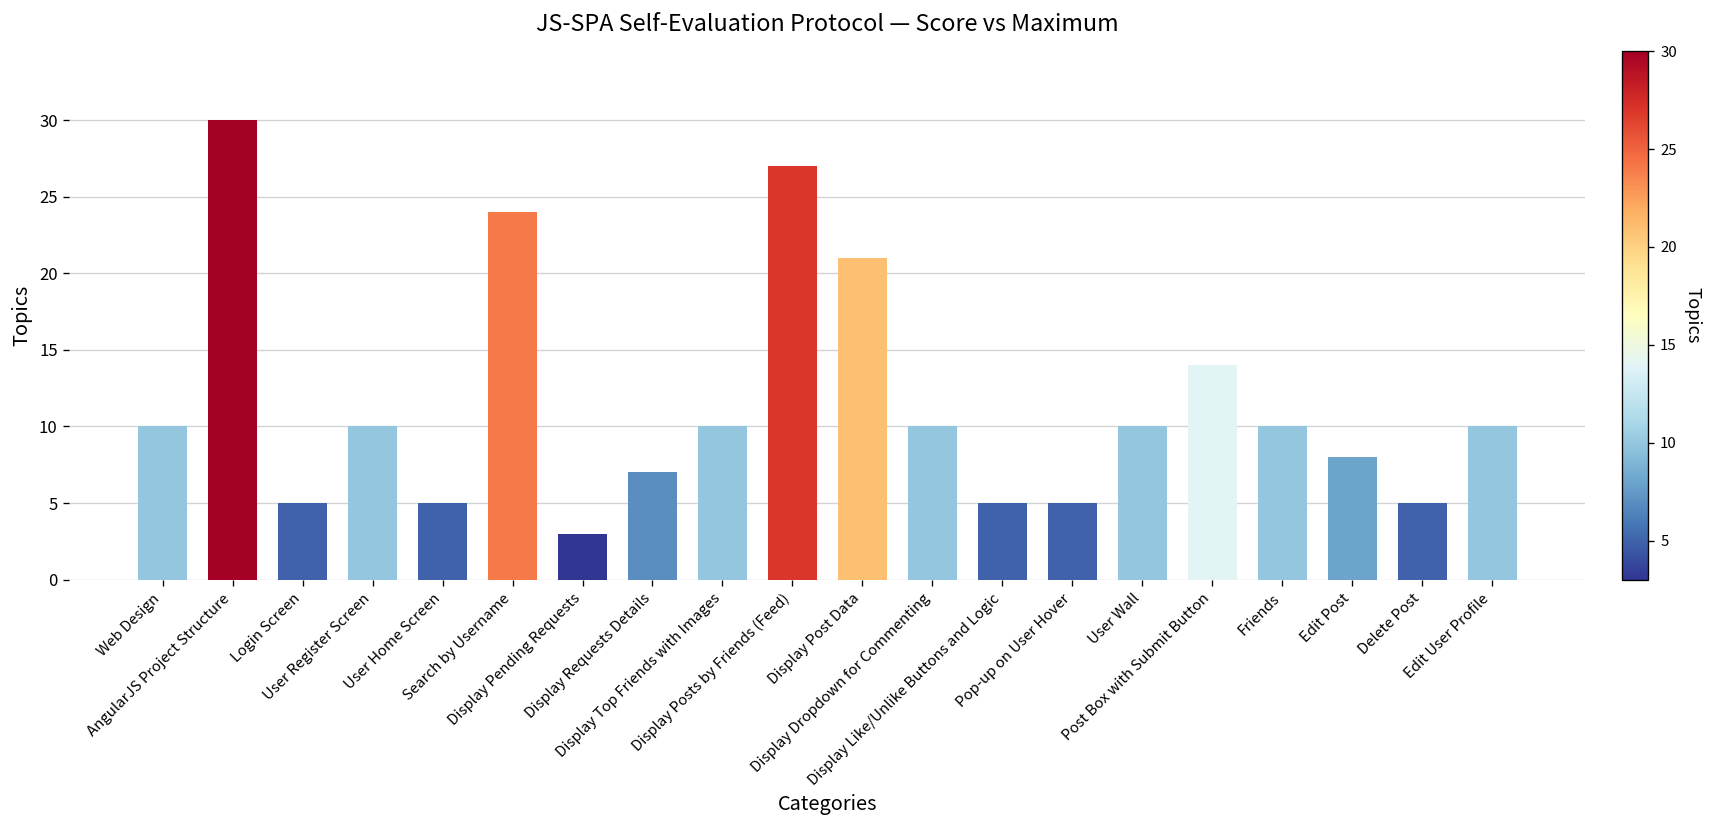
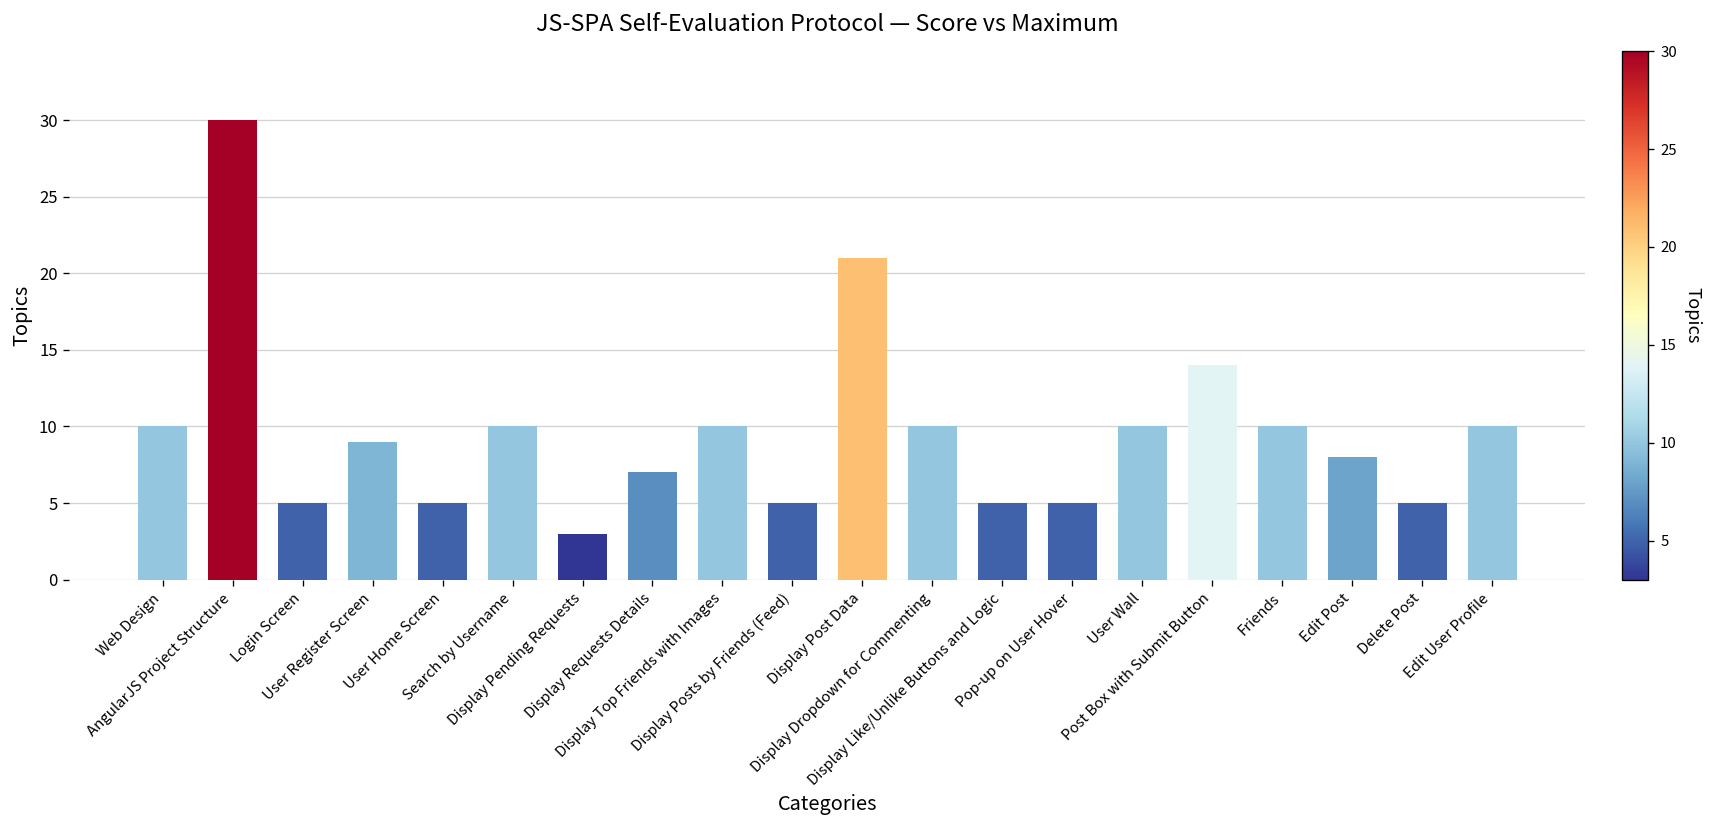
  {
    "Web Design": 10,
    "AngularJS Project Structure": 30,
    "Login Screen": 5,
-   "User Register Screen": 10,
+   "User Register Screen": 9,
    "User Home Screen": 5,
-   "Search by Username": 24,
+   "Search by Username": 10,
    "Display Pending Requests": 3,
    "Display Requests Details": 7,
    "Display Top Friends with Images": 10,
-   "Display Posts by Friends (Feed)": 27,
+   "Display Posts by Friends (Feed)": 5,
    "Display Post Data": 21,
    "Display Dropdown for Commenting": 10,
    "Display Like/Unlike Buttons and Logic": 5,
    "Pop-up on User Hover": 5,
    "User Wall": 10,
    "Post Box with Submit Button": 14,
    "Friends": 10,
    "Edit Post": 8,
    "Delete Post": 5,
    "Edit User Profile": 10
  }
